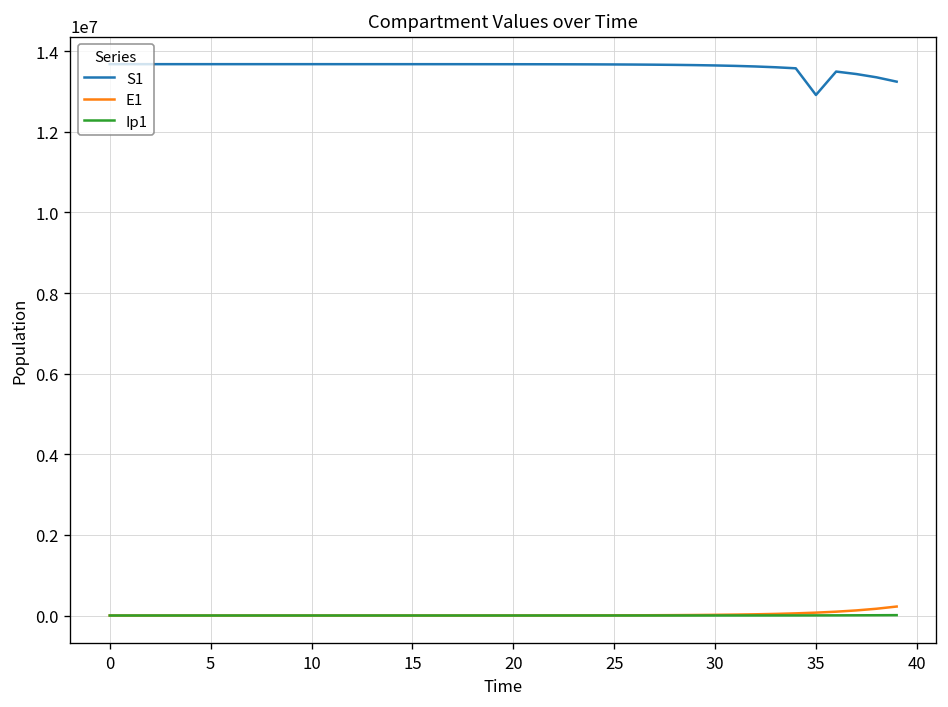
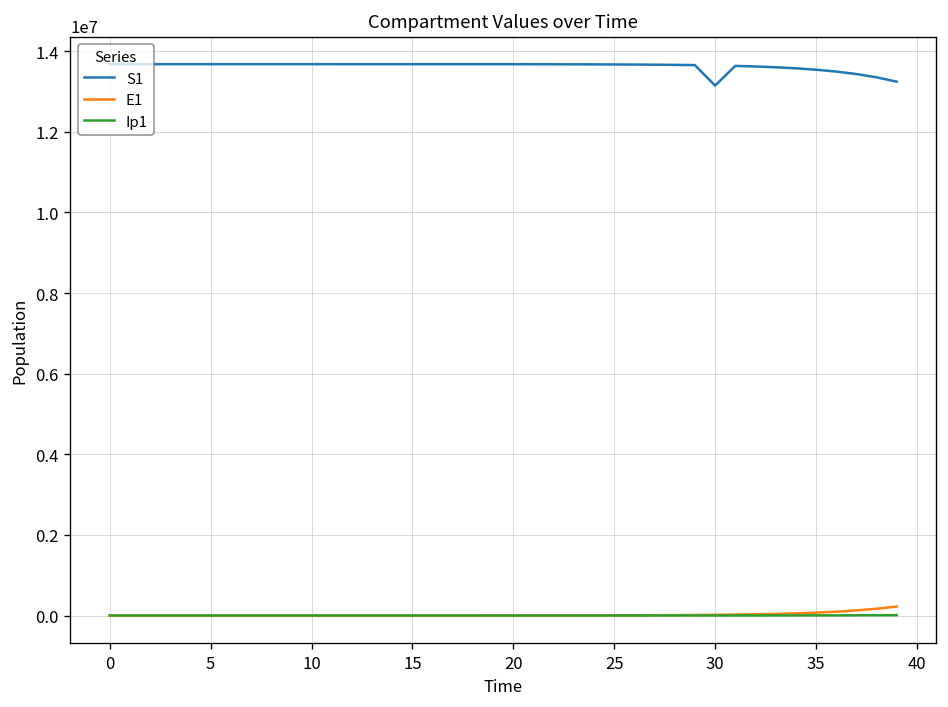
  {
    "S1": {
      "5": 13700000,
      "10": 13700000,
      "15": 13700000,
      "20": 13700000,
      "25": 13700000,
-     "30": 13600000,
-     "35": 12900000
+     "30": 13100000,
+     "35": 13500000
    }
  }
